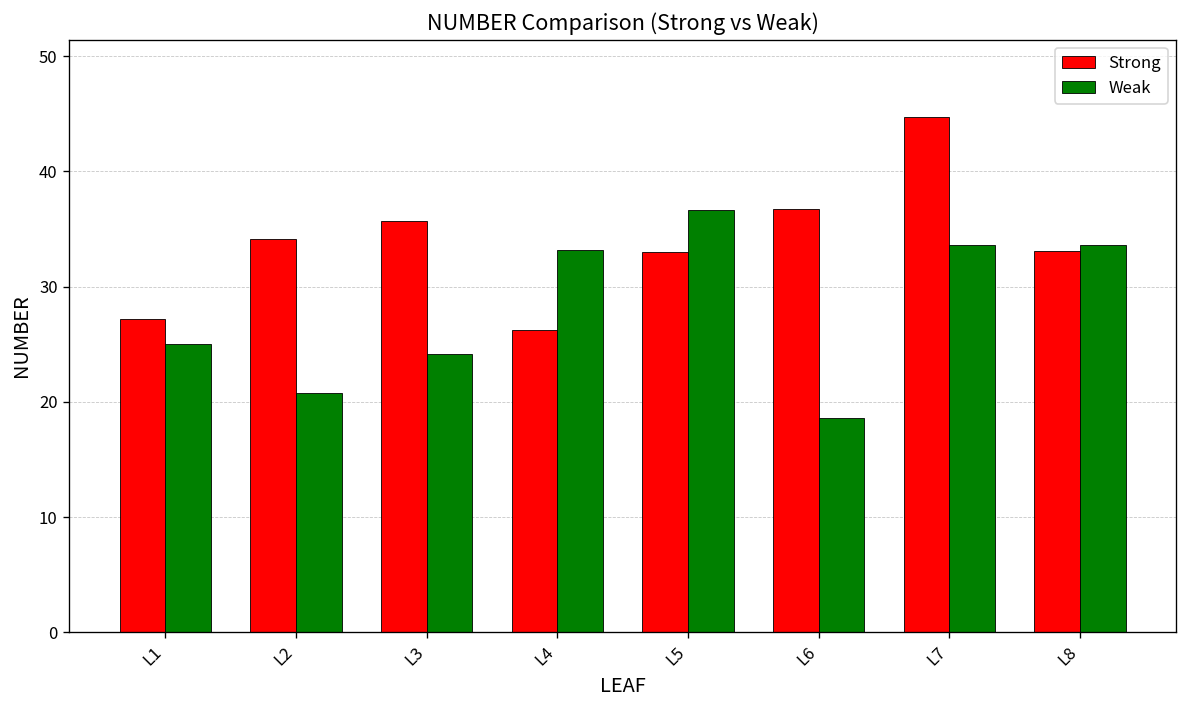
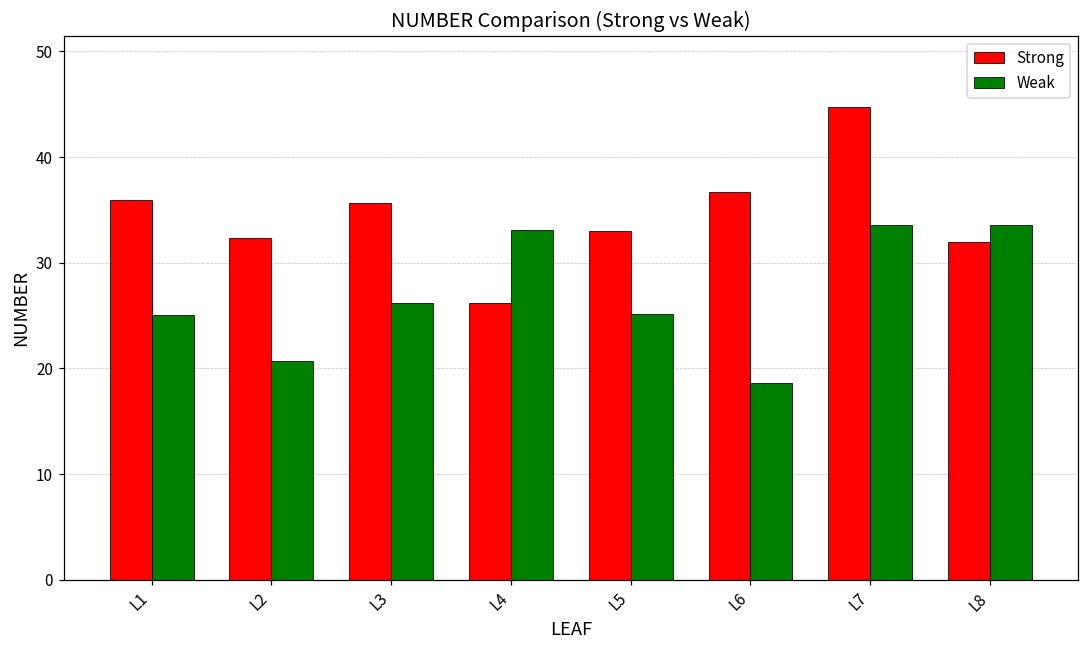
  {
    "Strong": {
-     "L1": 27,
-     "L2": 34,
+     "L1": 36,
+     "L2": 32,
      "L3": 36,
      "L4": 26,
      "L5": 33,
      "L6": 37,
      "L7": 45,
-     "L8": 33
+     "L8": 32
    },
    "Weak": {
      "L1": 25,
      "L2": 21,
-     "L3": 24,
+     "L3": 26,
      "L4": 33,
-     "L5": 37,
+     "L5": 25,
      "L6": 19,
      "L7": 34,
      "L8": 34
    }
  }
